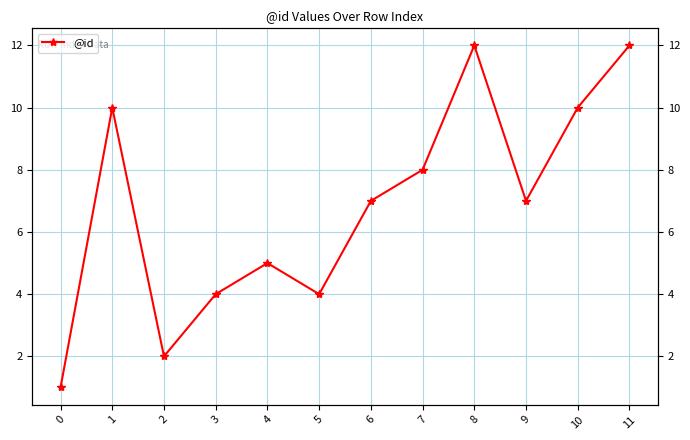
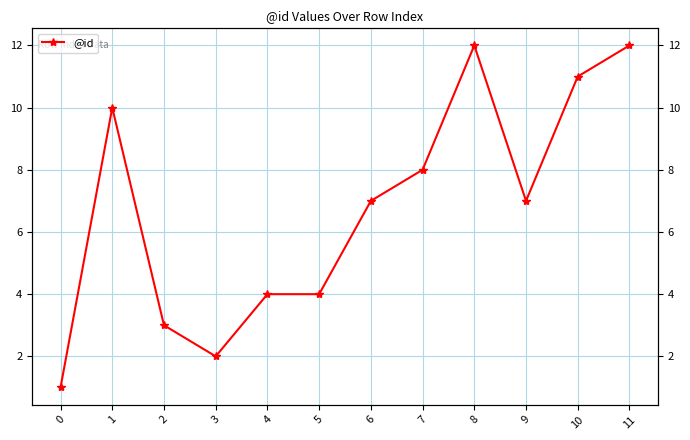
  {
    "0": 1,
    "1": 10,
-   "2": 2,
-   "3": 4,
-   "4": 5,
+   "2": 3,
+   "3": 2,
+   "4": 4,
    "5": 4,
    "6": 7,
    "7": 8,
    "8": 12,
    "9": 7,
-   "10": 10,
+   "10": 11,
    "11": 12
  }
